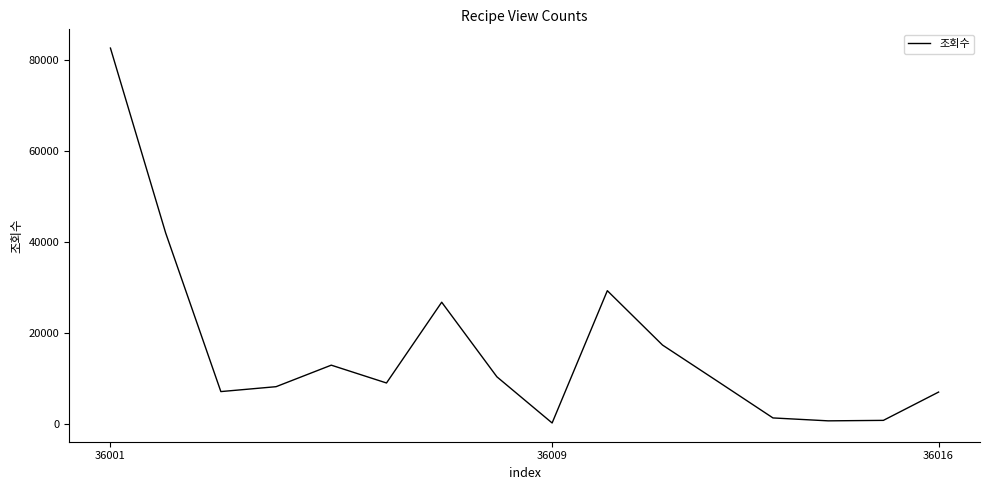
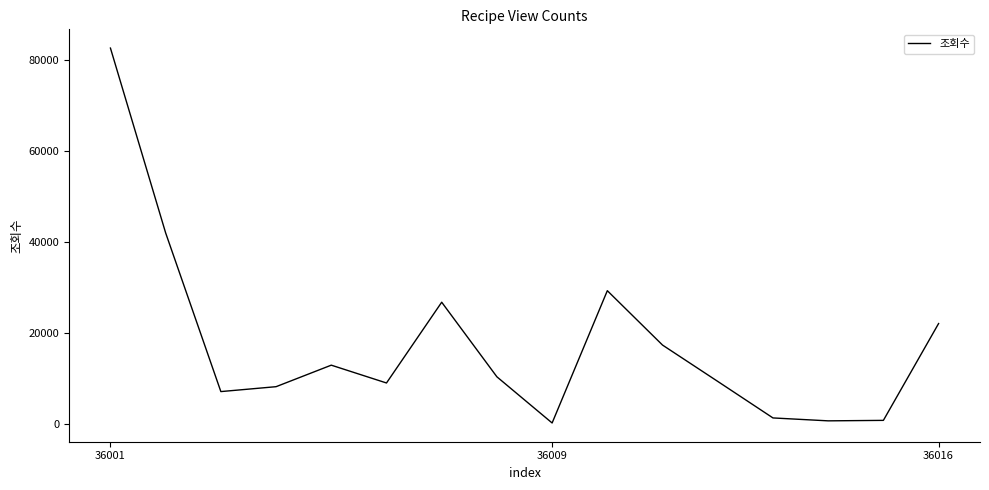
  {
    "36001": 83000,
    "36009": 0,
-   "36016": 7000
+   "36016": 22000
  }
